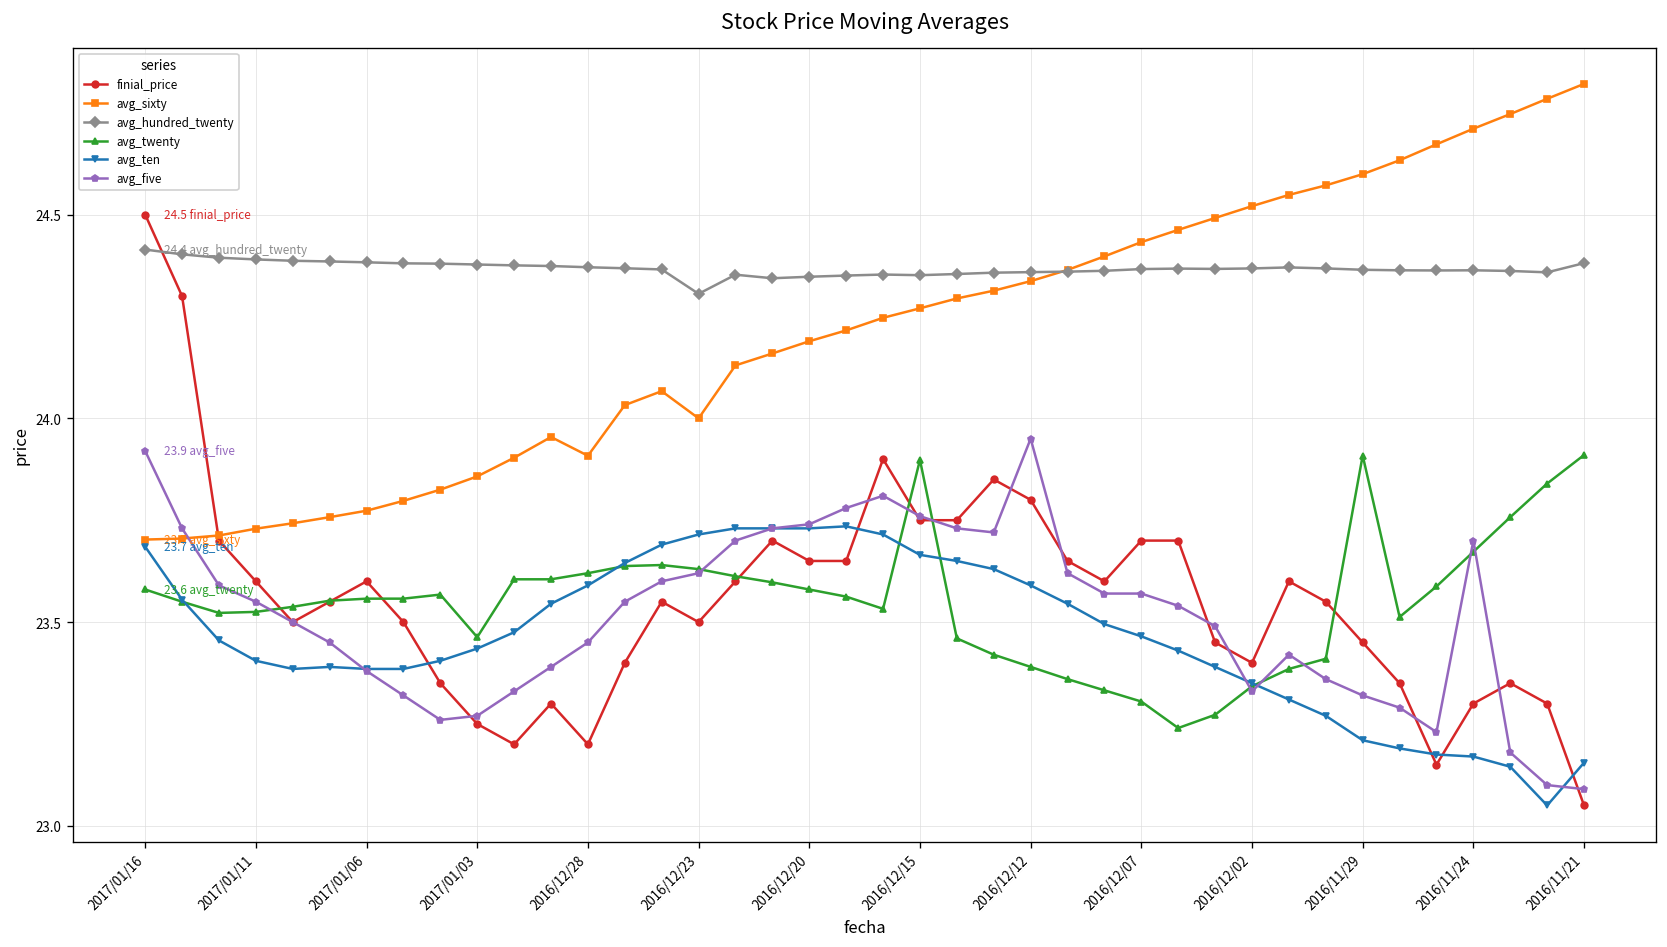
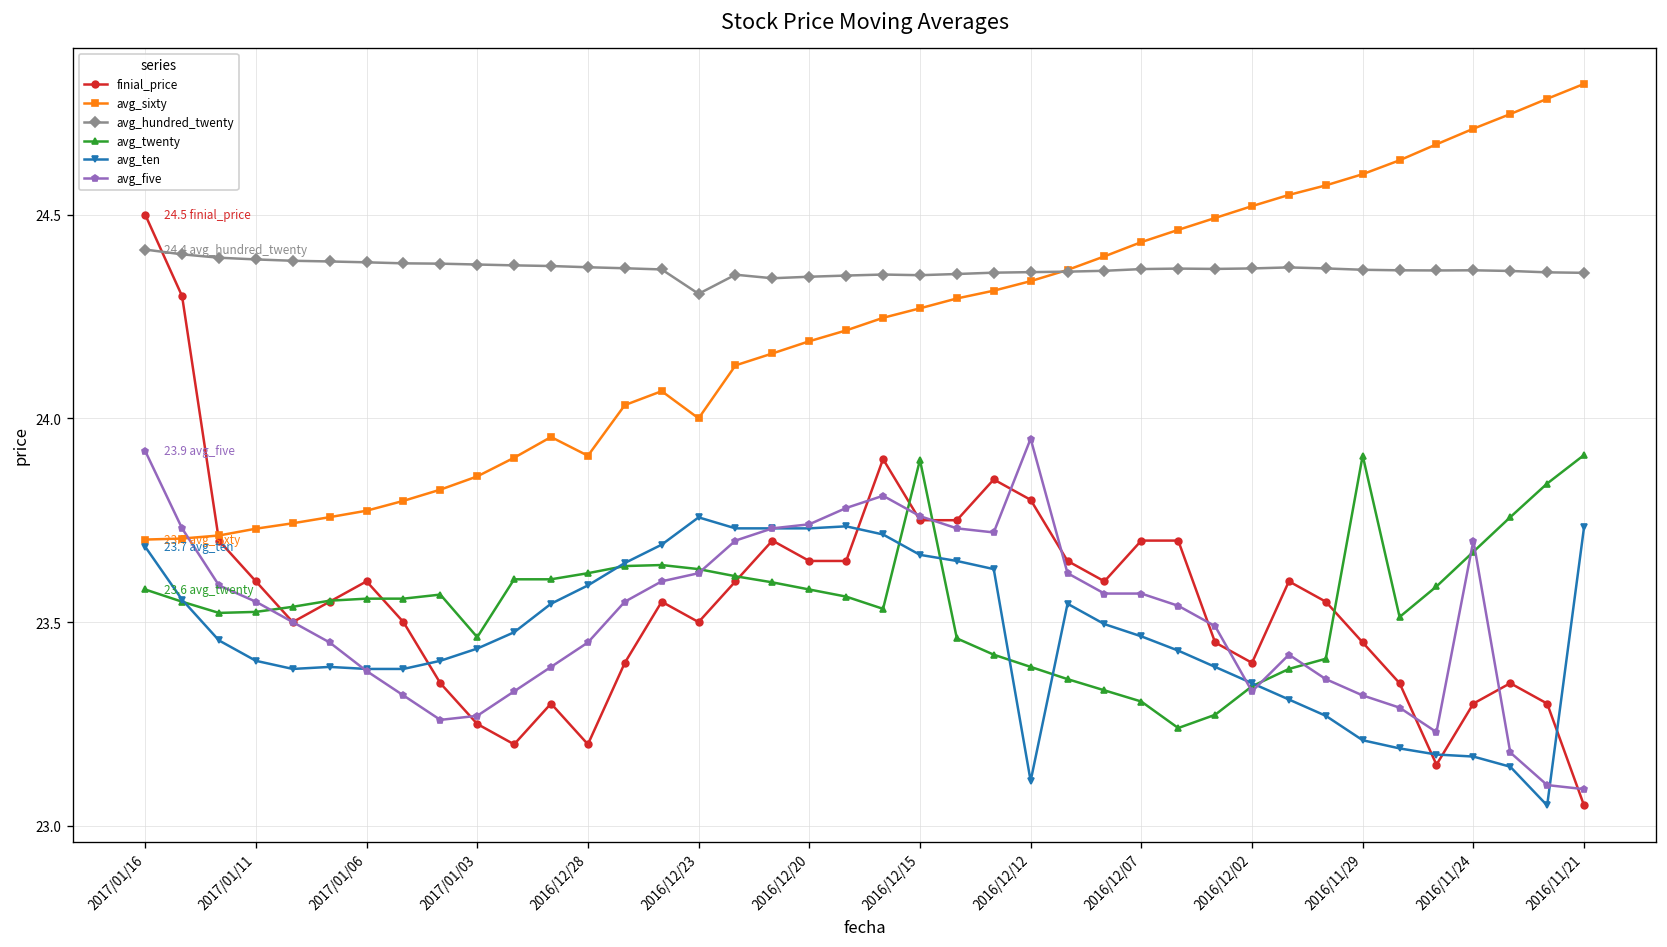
  {
    "finial_price": {
      "2017/01/16": 24.5
    },
    "avg_sixty": {
      "2017/01/16": 23.70,
      "2017/01/11": 23.73,
      "2017/01/06": 23.77,
      "2017/01/03": 23.86,
      "2016/12/28": 23.91,
      "2016/12/23": 24.00,
      "2016/12/20": 24.19,
      "2016/12/15": 24.27,
      "2016/12/12": 24.34,
      "2016/12/07": 24.43,
      "2016/12/02": 24.52,
      "2016/11/29": 24.60,
      "2016/11/24": 24.71,
      "2016/11/21": 24.82
    },
    "avg_hundred_twenty": {
      "2017/01/16": 24.41,
      "2017/01/06": 24.38,
      "2017/01/03": 24.38,
      "2016/12/28": 24.37,
      "2016/12/23": 24.31,
      "2016/12/20": 24.35,
      "2016/12/15": 24.35,
      "2016/12/12": 24.36,
      "2016/12/07": 24.37,
      "2016/12/02": 24.37,
      "2016/11/29": 24.36,
      "2016/11/24": 24.36,
-     "2016/11/21": 24.38
+     "2016/11/21": 24.36
    },
    "avg_twenty": {
      "2017/01/16": 23.58,
      "2017/01/11": 23.53,
      "2017/01/06": 23.56,
      "2017/01/03": 23.46,
      "2016/12/28": 23.62,
      "2016/12/23": 23.63,
      "2016/12/20": 23.58,
      "2016/12/15": 23.90,
      "2016/12/12": 23.39,
      "2016/12/07": 23.31,
      "2016/11/29": 23.91,
      "2016/11/24": 23.67,
      "2016/11/21": 23.91
    },
    "avg_ten": {
      "2017/01/16": 23.69,
      "2017/01/11": 23.41,
      "2017/01/03": 23.44,
      "2016/12/28": 23.59,
-     "2016/12/23": 23.72,
+     "2016/12/23": 23.76,
      "2016/12/20": 23.73,
      "2016/12/15": 23.67,
-     "2016/12/12": 23.59,
+     "2016/12/12": 23.11,
      "2016/12/07": 23.47,
      "2016/11/29": 23.21,
      "2016/11/24": 23.17,
-     "2016/11/21": 23.16
+     "2016/11/21": 23.73
    },
    "avg_five": {
      "2017/01/16": 23.9
    }
  }
